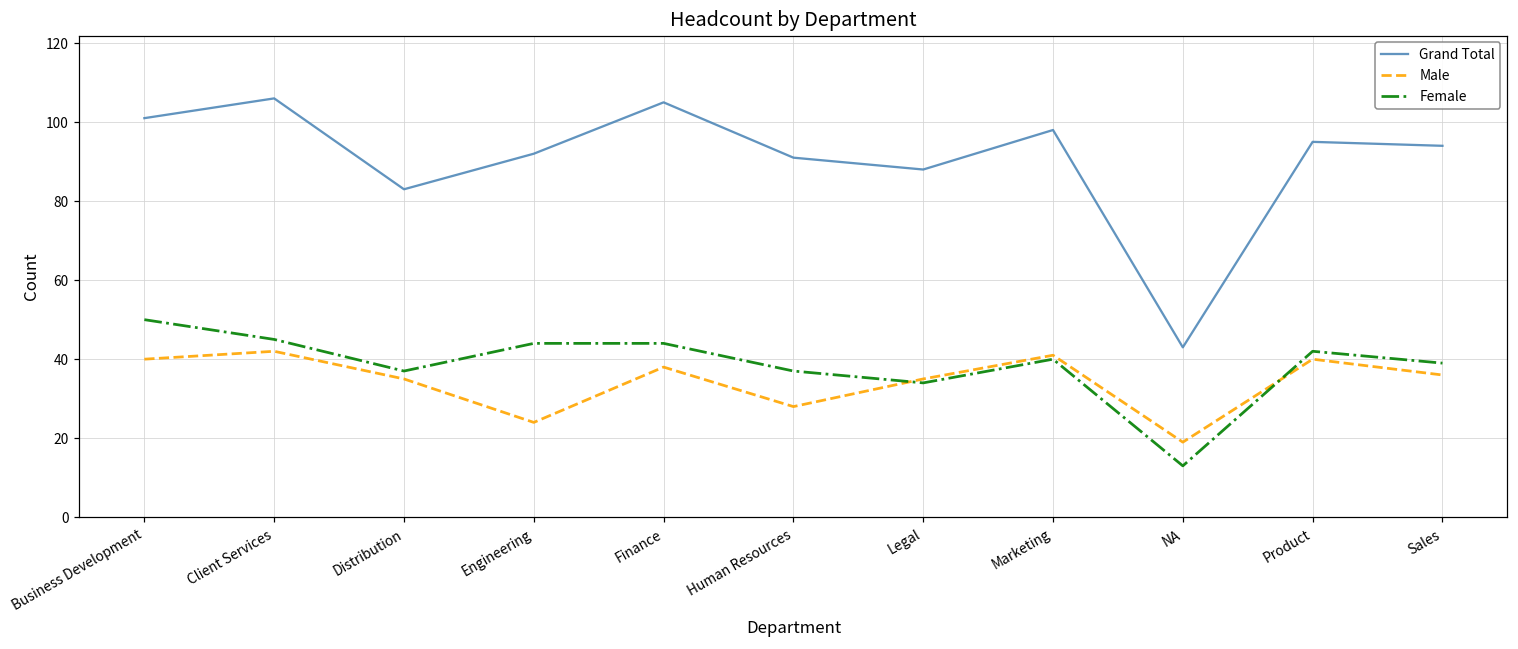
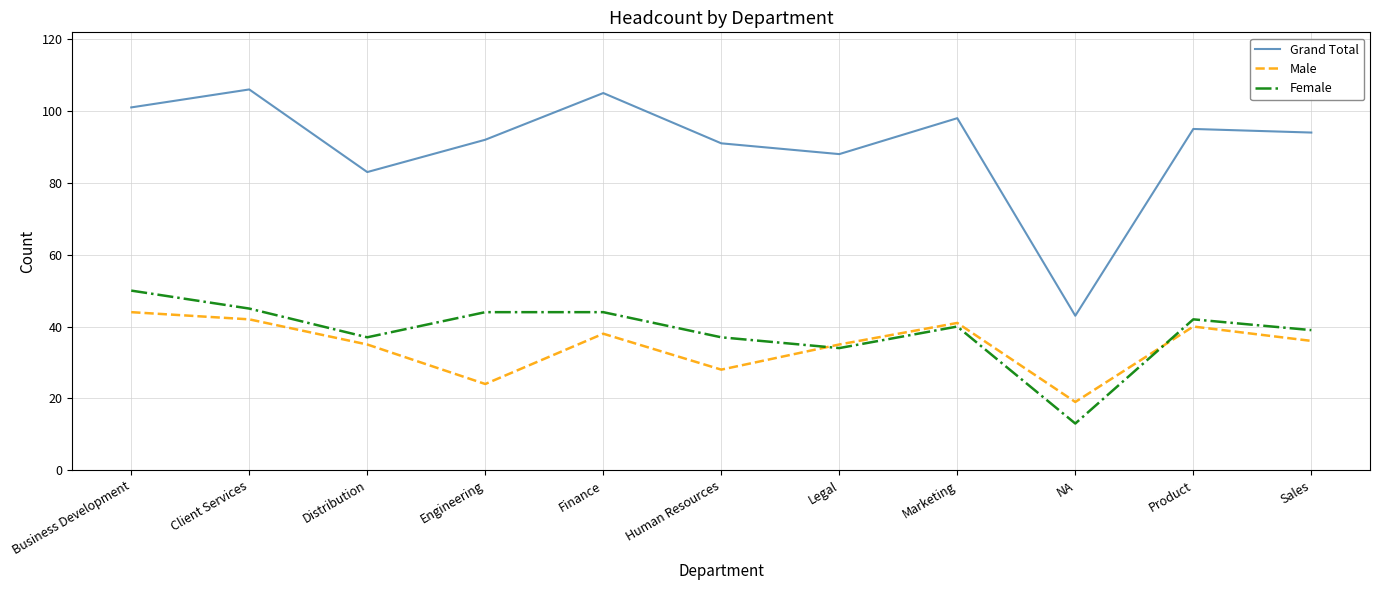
  {
    "Grand Total": {
      "Business Development": 101,
      "Client Services": 106,
      "Distribution": 83,
      "Engineering": 92,
      "Finance": 105,
      "Human Resources": 91,
      "Legal": 88,
      "Marketing": 98,
      "NA": 43,
      "Product": 95,
      "Sales": 94
    },
    "Male": {
-     "Business Development": 40,
+     "Business Development": 44,
      "Client Services": 42,
      "Distribution": 35,
      "Engineering": 24,
      "Finance": 38,
      "Human Resources": 28,
      "Legal": 35,
      "Marketing": 41,
      "NA": 19,
      "Product": 40,
      "Sales": 36
    },
    "Female": {
      "Business Development": 50,
      "Client Services": 45,
      "Distribution": 37,
      "Engineering": 44,
      "Finance": 44,
      "Human Resources": 37,
      "Legal": 34,
      "Marketing": 40,
      "NA": 13,
      "Product": 42,
      "Sales": 39
    }
  }
